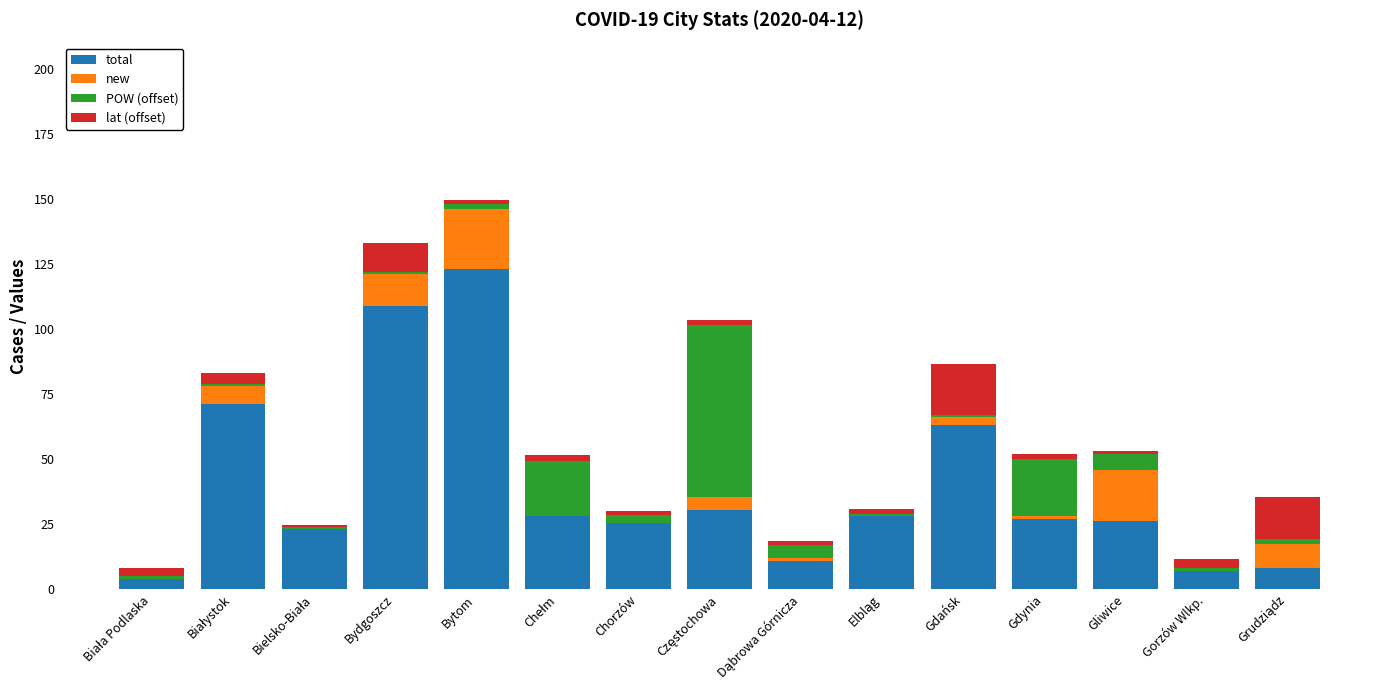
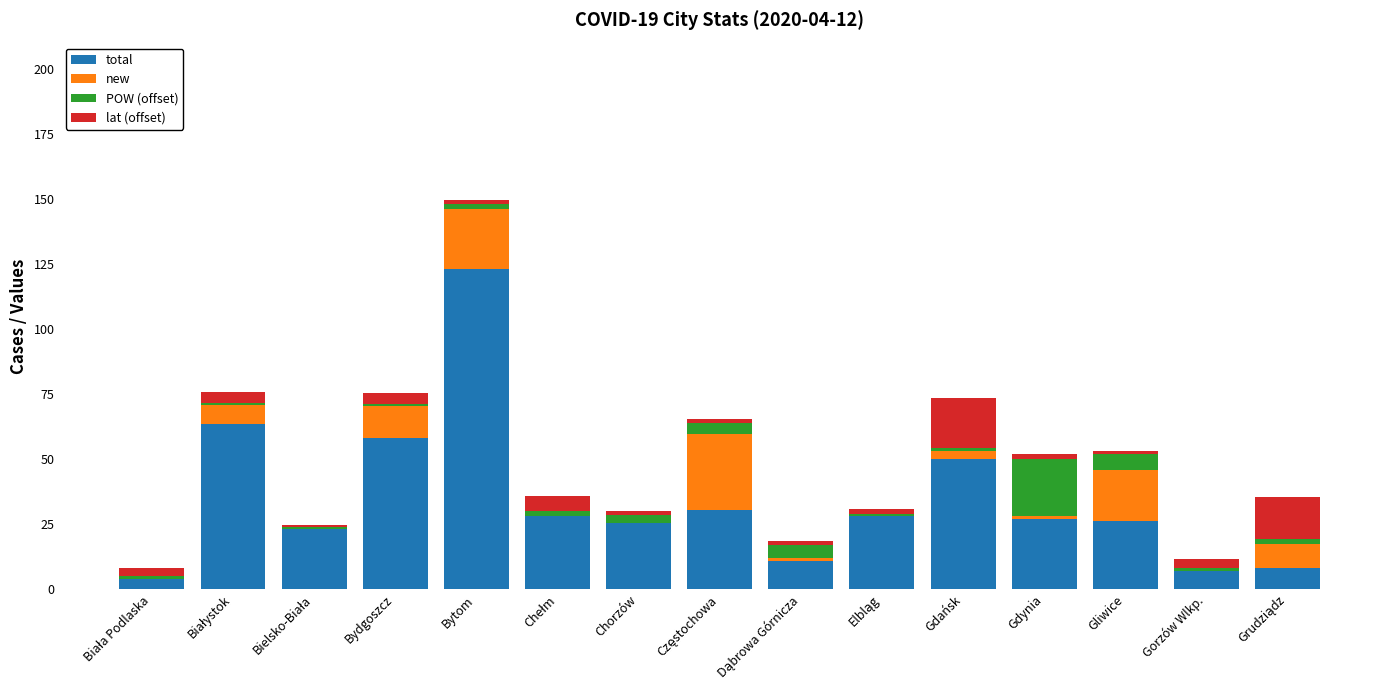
  {
    "total": {
      "Biała Podlaska": 4,
-     "Białystok": 71,
+     "Białystok": 64,
      "Bielsko-Biała": 23,
-     "Bydgoszcz": 109,
+     "Bydgoszcz": 58,
      "Bytom": 123,
      "Chełm": 28,
      "Chorzów": 26,
      "Częstochowa": 31,
      "Dąbrowa Górnicza": 11,
      "Elbląg": 28,
-     "Gdańsk": 63,
+     "Gdańsk": 50,
      "Gdynia": 27,
      "Gliwice": 26,
      "Gorzów Wlkp.": 7,
      "Grudziądz": 8
    },
    "new": {
      "Biała Podlaska": 0,
      "Białystok": 7,
      "Bielsko-Biała": 0,
      "Bydgoszcz": 12,
      "Bytom": 23,
      "Chełm": 0,
      "Chorzów": 0,
-     "Częstochowa": 5,
+     "Częstochowa": 29,
      "Dąbrowa Górnicza": 1,
      "Elbląg": 0,
      "Gdańsk": 3,
      "Gdynia": 1,
      "Gliwice": 20,
      "Gorzów Wlkp.": 0,
      "Grudziądz": 9
    },
    "POW (offset)": {
      "Biała Podlaska": 1,
      "Białystok": 1,
      "Bielsko-Biała": 1,
      "Bydgoszcz": 1,
      "Bytom": 2,
-     "Chełm": 21,
+     "Chełm": 2,
      "Chorzów": 3,
-     "Częstochowa": 66,
+     "Częstochowa": 4,
      "Dąbrowa Górnicza": 5,
      "Elbląg": 1,
      "Gdańsk": 1,
      "Gdynia": 22,
      "Gliwice": 6,
      "Gorzów Wlkp.": 1,
      "Grudziądz": 2
    },
    "lat (offset)": {
      "Biała Podlaska": 3,
      "Białystok": 4,
-     "Bydgoszcz": 11,
+     "Bydgoszcz": 4,
      "Bytom": 1,
-     "Chełm": 2,
+     "Chełm": 6,
      "Chorzów": 1,
      "Częstochowa": 2,
      "Dąbrowa Górnicza": 1,
      "Elbląg": 2,
      "Gdańsk": 19,
      "Gdynia": 2,
      "Gliwice": 1,
      "Gorzów Wlkp.": 4,
      "Grudziądz": 16
    }
  }
